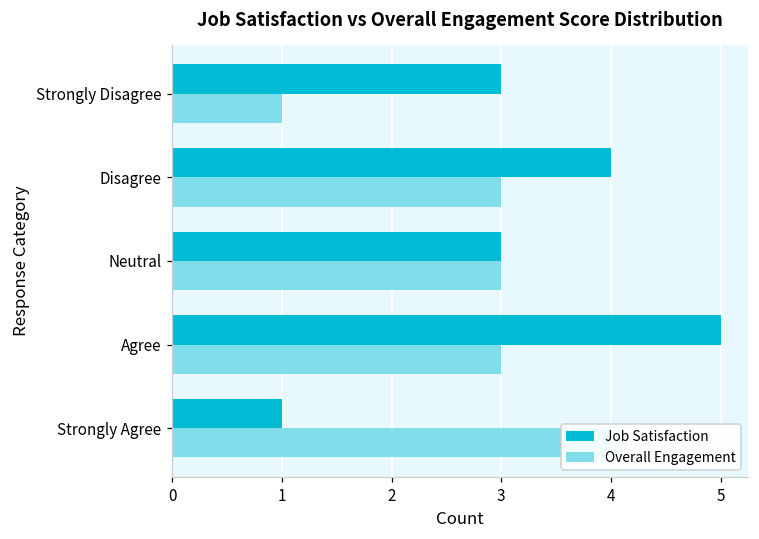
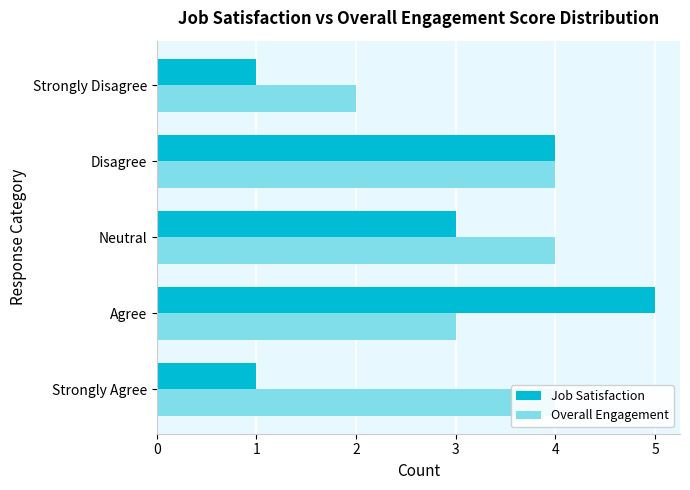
  {
    "Job Satisfaction": {
-     "Strongly Disagree": 3,
+     "Strongly Disagree": 1,
      "Disagree": 4,
      "Neutral": 3,
      "Agree": 5,
      "Strongly Agree": 1
    },
    "Overall Engagement": {
-     "Strongly Disagree": 1,
-     "Disagree": 3,
-     "Neutral": 3,
+     "Strongly Disagree": 2,
+     "Disagree": 4,
+     "Neutral": 4,
      "Agree": 3
    }
  }
